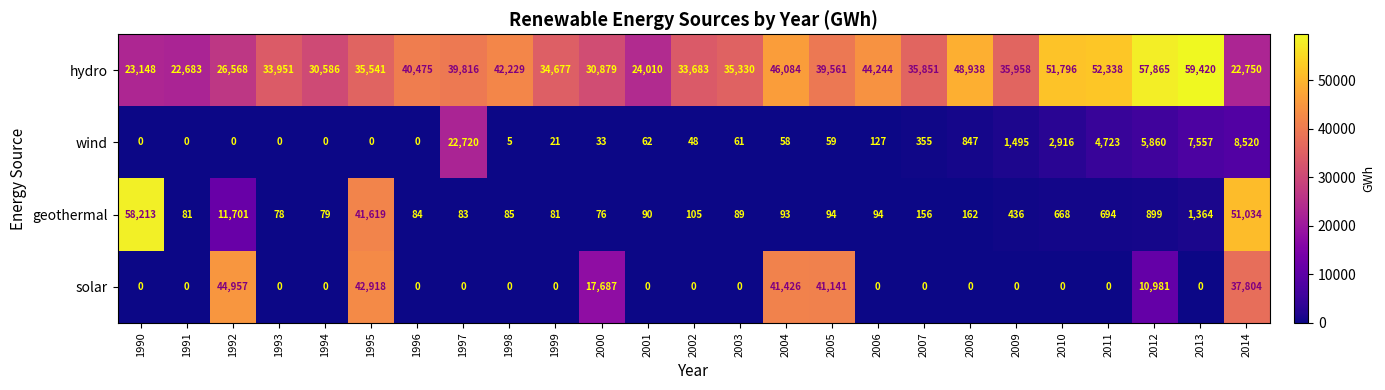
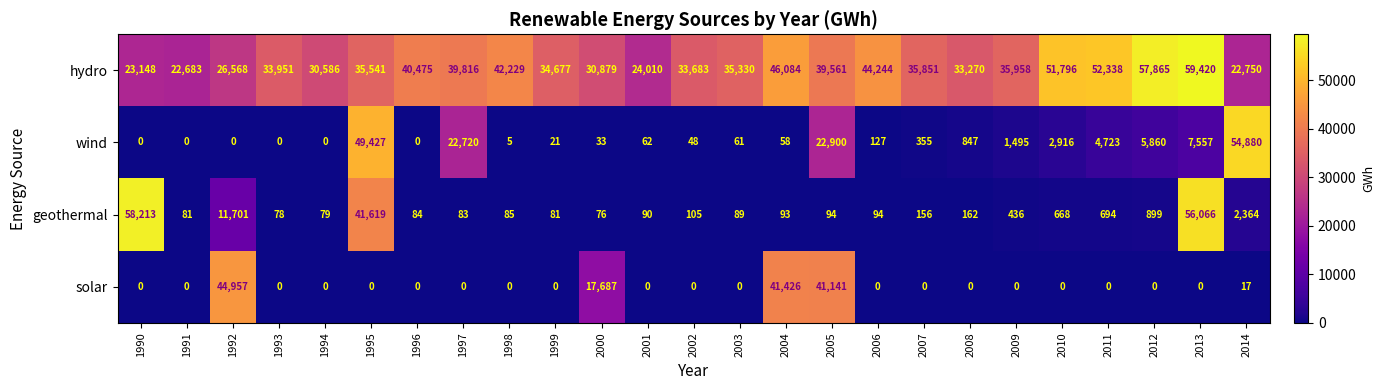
  {
    "hydro": {
      "1990": "23,148",
      "1991": "22,683",
      "1992": "26,568",
      "1993": "33,951",
      "1994": "30,586",
      "1995": "35,541",
      "1996": "40,475",
      "1997": "39,816",
      "1998": "42,229",
      "1999": "34,677",
      "2000": "30,879",
      "2001": "24,010",
      "2002": "33,683",
      "2003": "35,330",
      "2004": "46,084",
      "2005": "39,561",
      "2006": "44,244",
      "2007": "35,851",
-     "2008": "48,938",
+     "2008": "33,270",
      "2009": "35,958",
      "2010": "51,796",
      "2011": "52,338",
      "2012": "57,865",
      "2013": "59,420",
      "2014": "22,750"
    },
    "wind": {
      "1990": "0",
      "1991": "0",
      "1992": "0",
      "1993": "0",
      "1994": "0",
-     "1995": "0",
+     "1995": "49,427",
      "1996": "0",
      "1997": "22,720",
      "1998": "5",
      "1999": "21",
      "2000": "33",
      "2001": "62",
      "2002": "48",
      "2003": "61",
      "2004": "58",
-     "2005": "59",
+     "2005": "22,900",
      "2006": "127",
      "2007": "355",
      "2008": "847",
      "2009": "1,495",
      "2010": "2,916",
      "2011": "4,723",
      "2012": "5,860",
      "2013": "7,557",
-     "2014": "8,520"
+     "2014": "54,880"
    },
    "geothermal": {
      "1990": "58,213",
      "1991": "81",
      "1992": "11,701",
      "1993": "78",
      "1994": "79",
      "1995": "41,619",
      "1996": "84",
      "1997": "83",
      "1998": "85",
      "1999": "81",
      "2000": "76",
      "2001": "90",
      "2002": "105",
      "2003": "89",
      "2004": "93",
      "2005": "94",
      "2006": "94",
      "2007": "156",
      "2008": "162",
      "2009": "436",
      "2010": "668",
      "2011": "694",
      "2012": "899",
-     "2013": "1,364",
-     "2014": "51,034"
+     "2013": "56,066",
+     "2014": "2,364"
    },
    "solar": {
      "1990": "0",
      "1991": "0",
      "1992": "44,957",
      "1993": "0",
      "1994": "0",
-     "1995": "42,918",
+     "1995": "0",
      "1996": "0",
      "1997": "0",
      "1998": "0",
      "1999": "0",
      "2000": "17,687",
      "2001": "0",
      "2002": "0",
      "2003": "0",
      "2004": "41,426",
      "2005": "41,141",
      "2006": "0",
      "2007": "0",
      "2008": "0",
      "2009": "0",
      "2010": "0",
      "2011": "0",
-     "2012": "10,981",
+     "2012": "0",
      "2013": "0",
-     "2014": "37,804"
+     "2014": "17"
    }
  }
